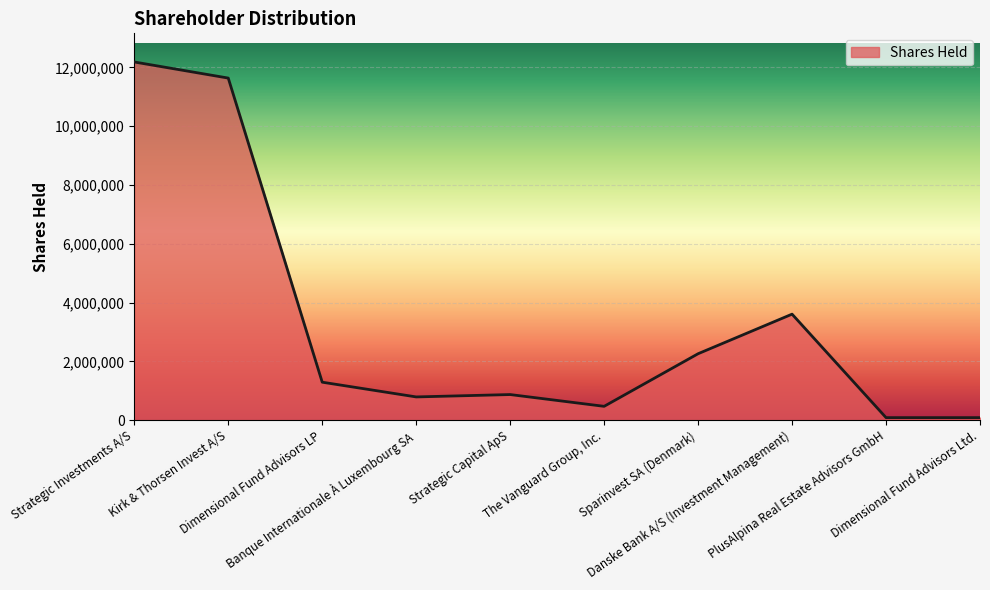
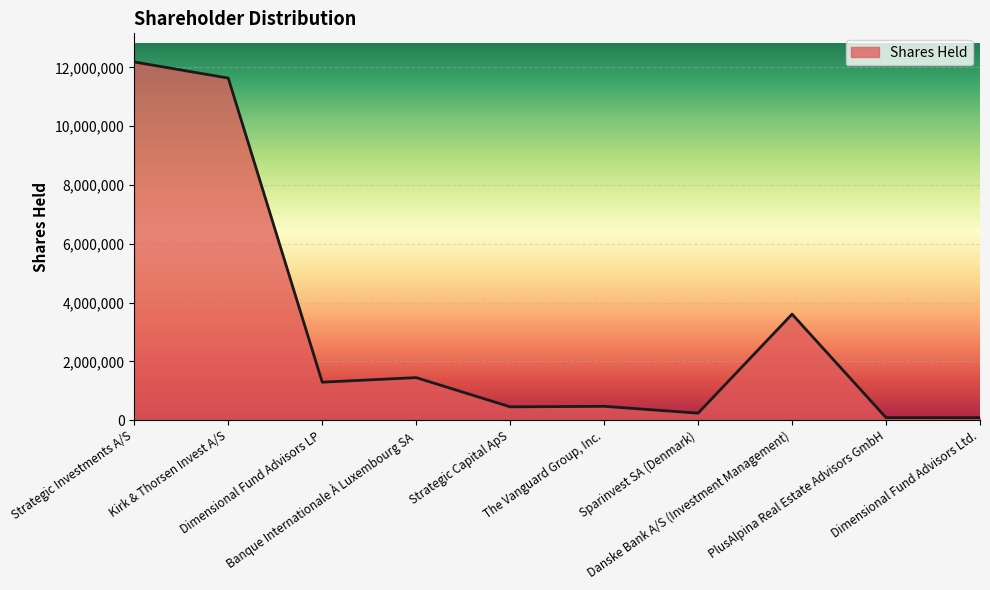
  {
    "Strategic Investments A/S": "12,200,000",
    "Kirk & Thorsen Invest A/S": "11,600,000",
    "Dimensional Fund Advisors LP": "1,300,000",
-   "Banque Internationale À Luxembourg SA": "800,000",
-   "Strategic Capital ApS": "900,000",
+   "Banque Internationale À Luxembourg SA": "1,400,000",
+   "Strategic Capital ApS": "500,000",
    "The Vanguard Group, Inc.": "500,000",
-   "Sparinvest SA (Denmark)": "2,300,000",
+   "Sparinvest SA (Denmark)": "200,000",
    "Danske Bank A/S (Investment Management)": "3,600,000",
    "PlusAlpina Real Estate Advisors GmbH": "100,000",
    "Dimensional Fund Advisors Ltd.": "100,000"
  }
